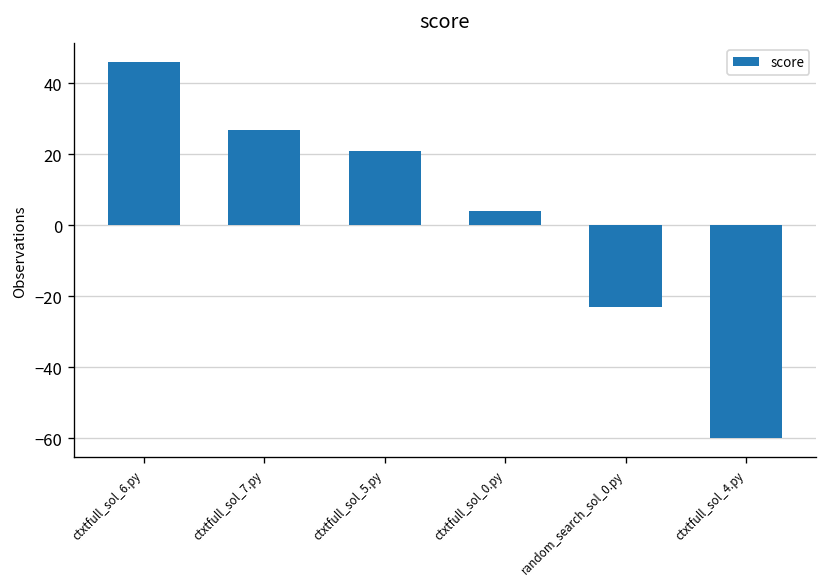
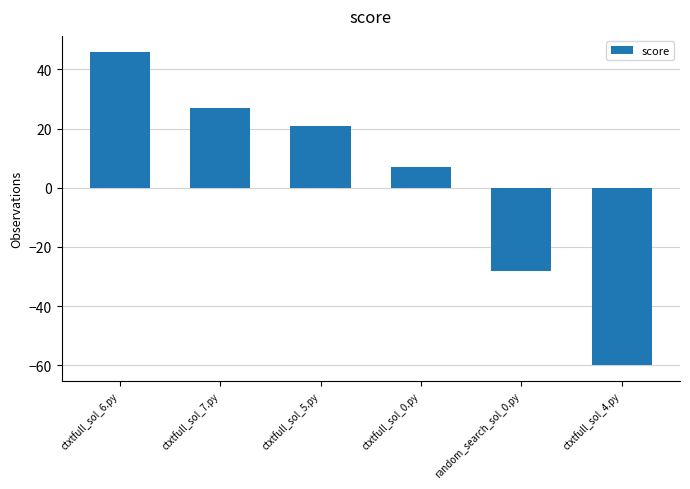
  {
    "ctxtfull_sol_6.py": 46,
    "ctxtfull_sol_7.py": 27,
    "ctxtfull_sol_5.py": 21,
-   "ctxtfull_sol_0.py": 4,
-   "random_search_sol_0.py": -23,
+   "ctxtfull_sol_0.py": 7,
+   "random_search_sol_0.py": -28,
    "ctxtfull_sol_4.py": -60
  }
